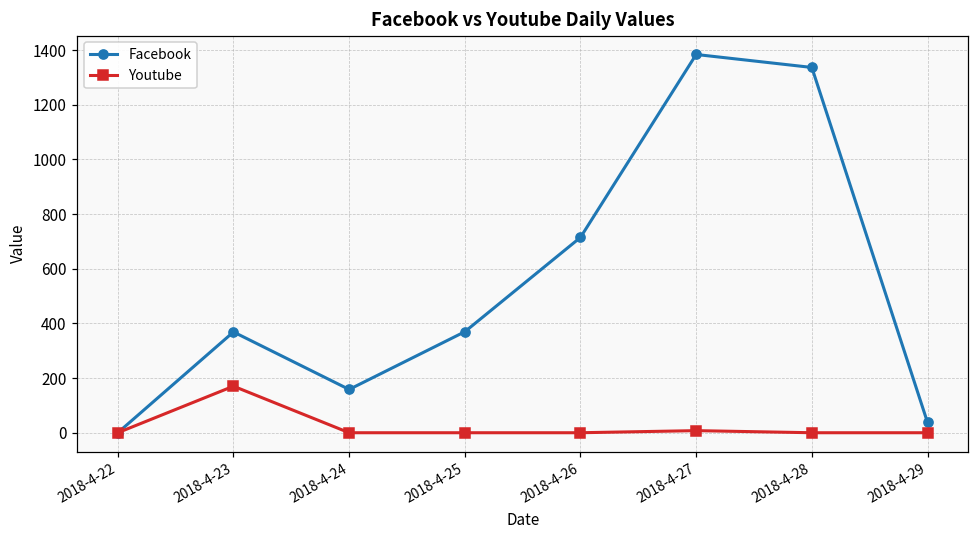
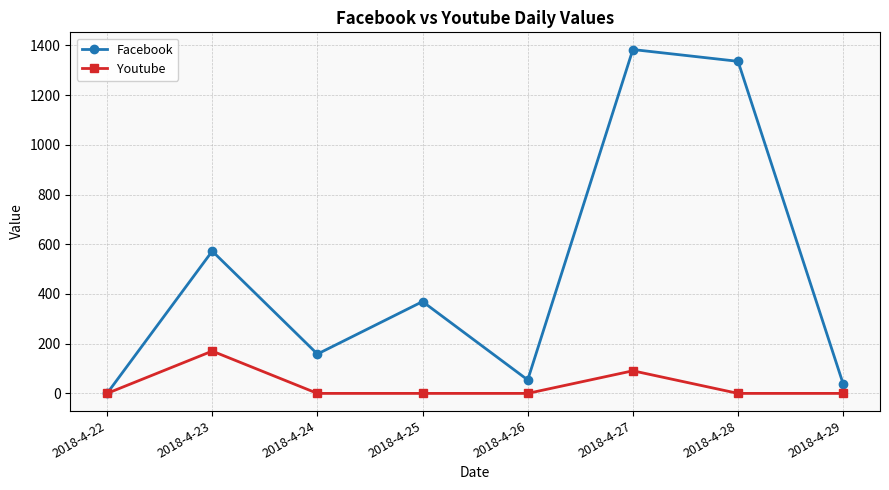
  {
    "Facebook": {
-     "2018-4-23": 370,
+     "2018-4-23": 570,
      "2018-4-24": 160,
      "2018-4-25": 370,
-     "2018-4-26": 710,
+     "2018-4-26": 50,
      "2018-4-27": 1380,
      "2018-4-28": 1340,
      "2018-4-29": 40
    },
    "Youtube": {
      "2018-4-23": 170,
      "2018-4-24": 0,
      "2018-4-25": 0,
      "2018-4-26": 0,
-     "2018-4-27": 10,
+     "2018-4-27": 90,
      "2018-4-28": 0,
      "2018-4-29": 0
    }
  }
